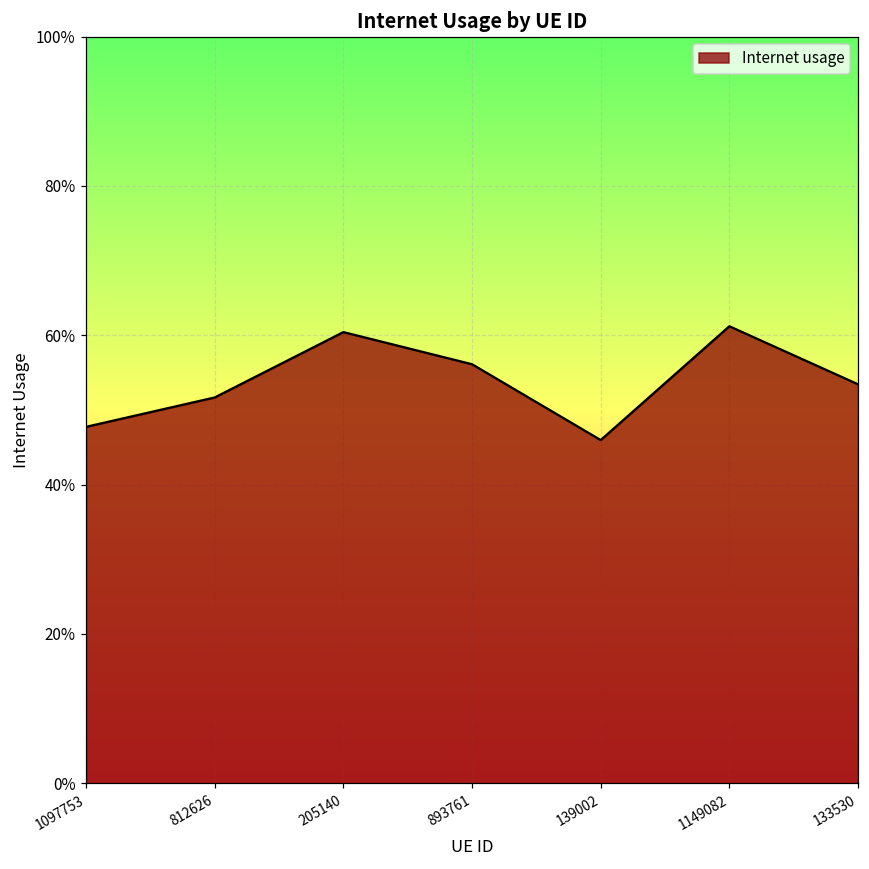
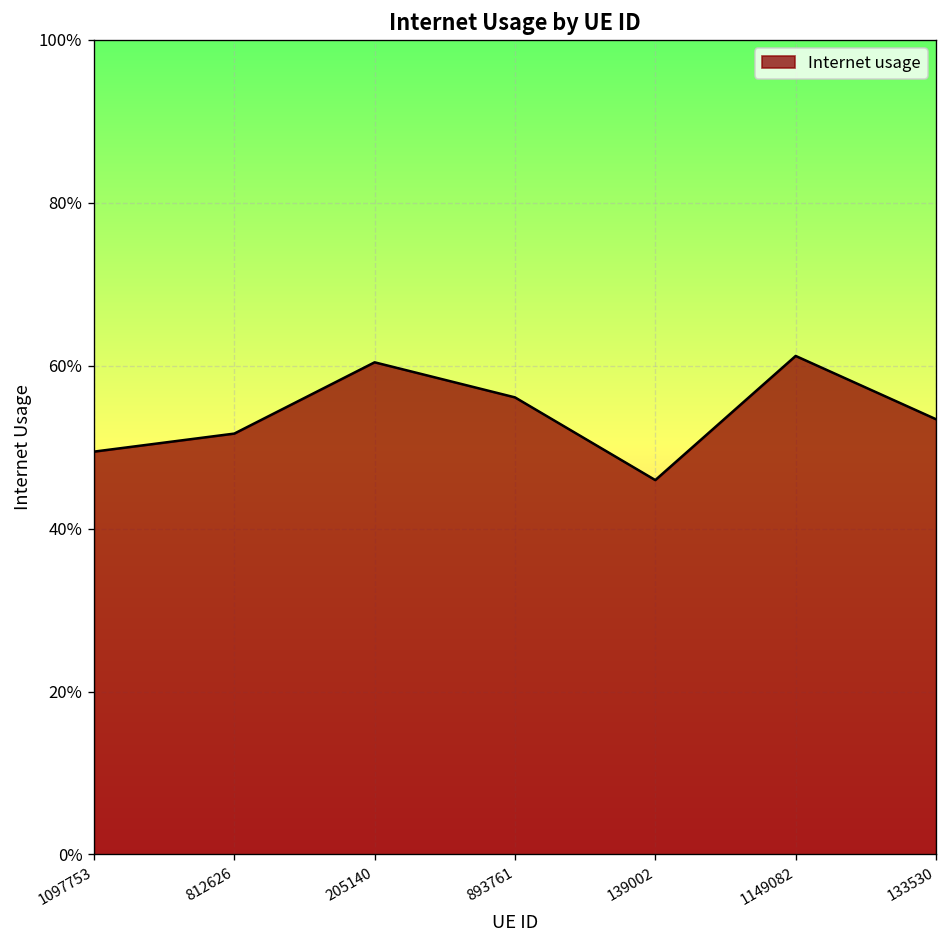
  {
-   "1097753": "48%",
+   "1097753": "49%",
    "812626": "52%",
    "205140": "60%",
    "893761": "56%",
    "139002": "46%",
    "1149082": "61%",
    "133530": "53%"
  }
